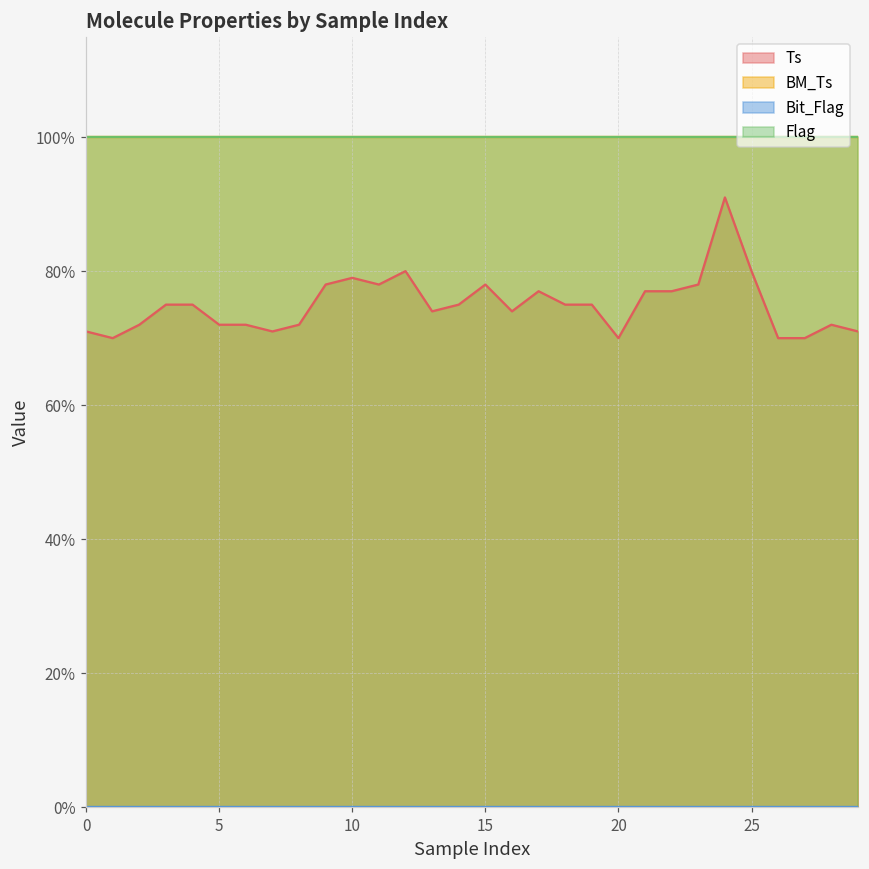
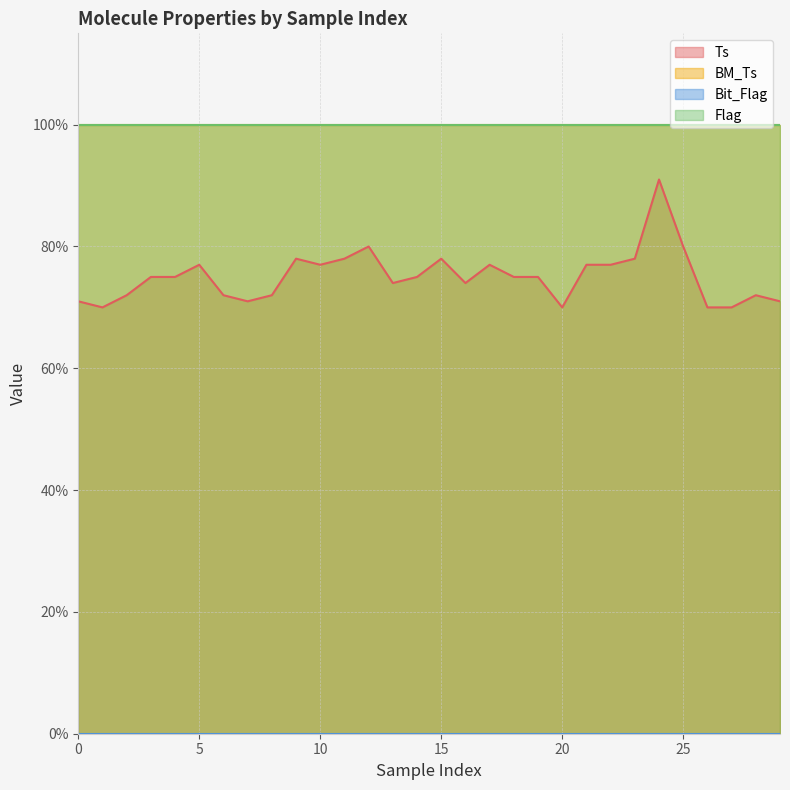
  {
    "Ts": {
      "0": "71%",
-     "5": "72%",
-     "10": "79%",
+     "5": "77%",
+     "10": "77%",
      "15": "78%",
      "20": "70%",
      "25": "80%"
    },
    "Flag": {
      "0": "100%",
      "5": "100%",
      "10": "100%",
      "15": "100%",
      "20": "100%"
    },
    "Bit_Flag": {
      "0": "0%",
      "5": "0%",
      "10": "0%",
      "15": "0%",
      "20": "0%",
      "25": "0%"
    }
  }
